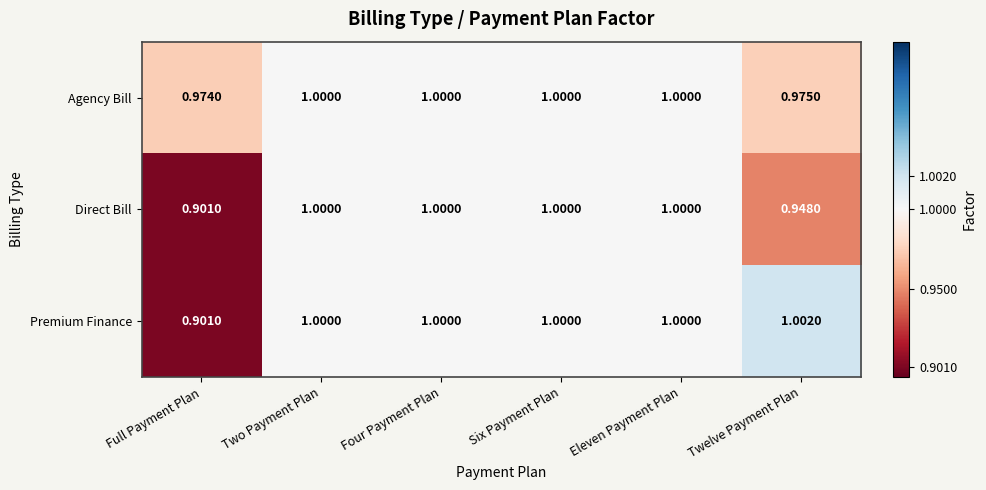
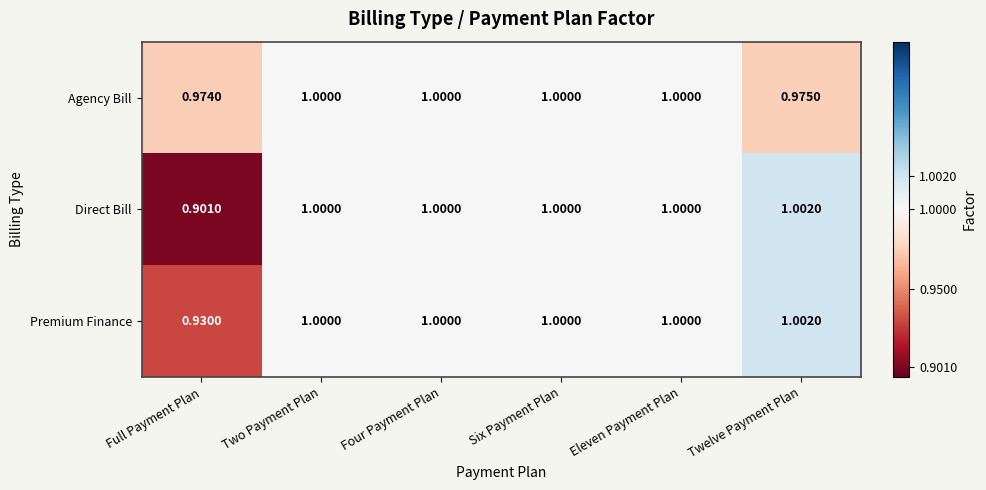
  {
    "Agency Bill": {
      "Full Payment Plan": 0.9740,
      "Two Payment Plan": 1.0000,
      "Four Payment Plan": 1.0000,
      "Six Payment Plan": 1.0000,
      "Eleven Payment Plan": 1.0000,
      "Twelve Payment Plan": 0.9750
    },
    "Direct Bill": {
      "Full Payment Plan": 0.9010,
      "Two Payment Plan": 1.0000,
      "Four Payment Plan": 1.0000,
      "Six Payment Plan": 1.0000,
      "Eleven Payment Plan": 1.0000,
-     "Twelve Payment Plan": 0.9480
+     "Twelve Payment Plan": 1.0020
    },
    "Premium Finance": {
-     "Full Payment Plan": 0.9010,
+     "Full Payment Plan": 0.9300,
      "Two Payment Plan": 1.0000,
      "Four Payment Plan": 1.0000,
      "Six Payment Plan": 1.0000,
      "Eleven Payment Plan": 1.0000,
      "Twelve Payment Plan": 1.0020
    }
  }
